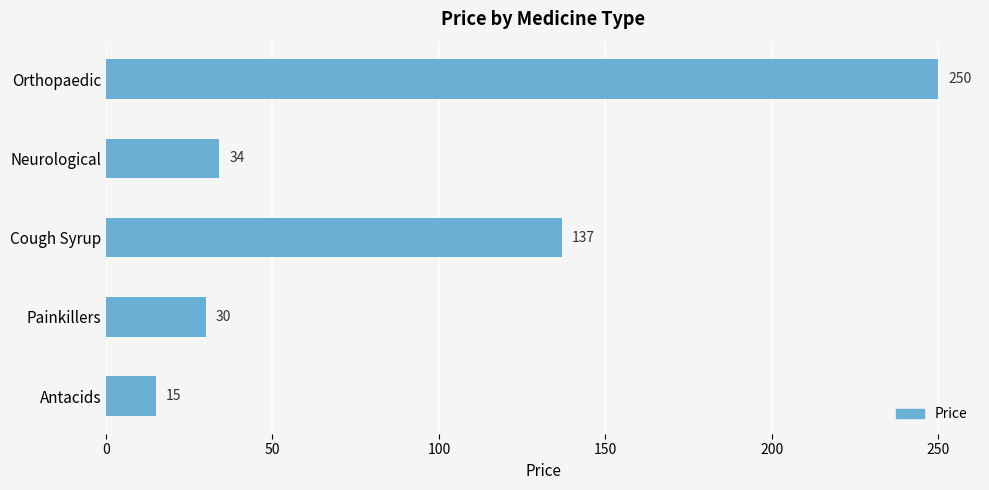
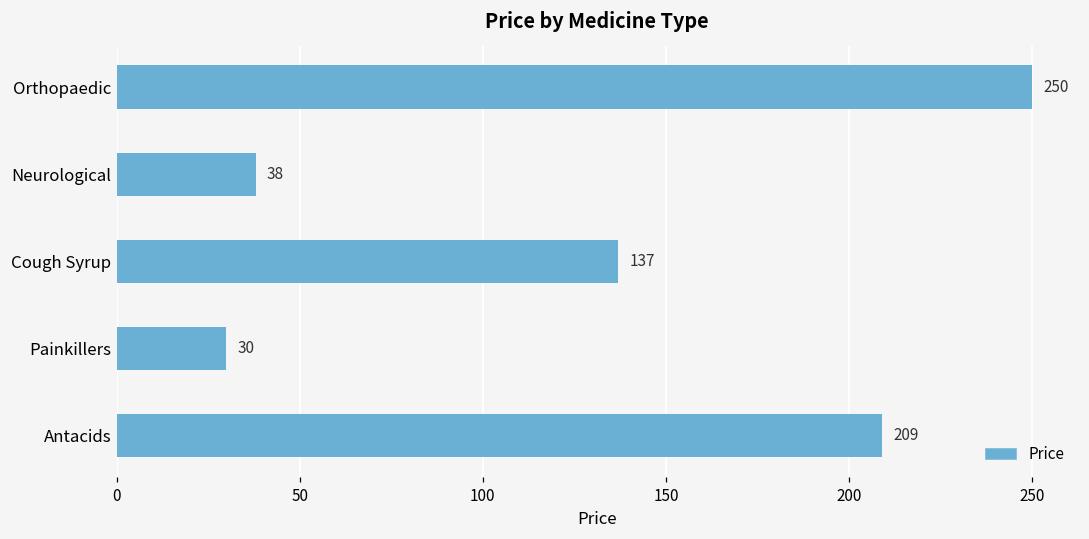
  {
    "Orthopaedic": 250,
-   "Neurological": 34,
+   "Neurological": 38,
    "Cough Syrup": 137,
    "Painkillers": 30,
-   "Antacids": 15
+   "Antacids": 209
  }
